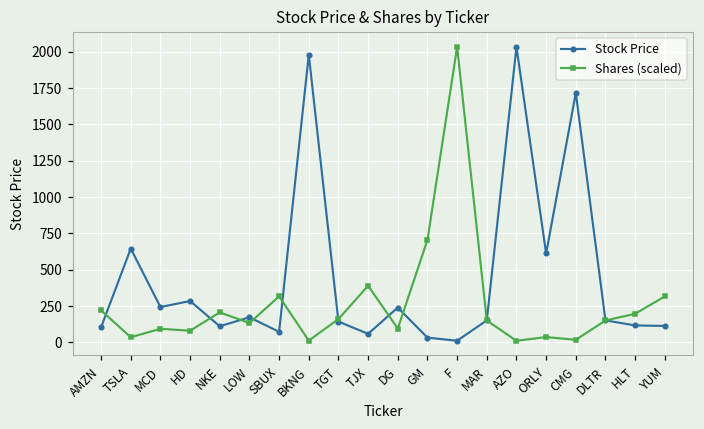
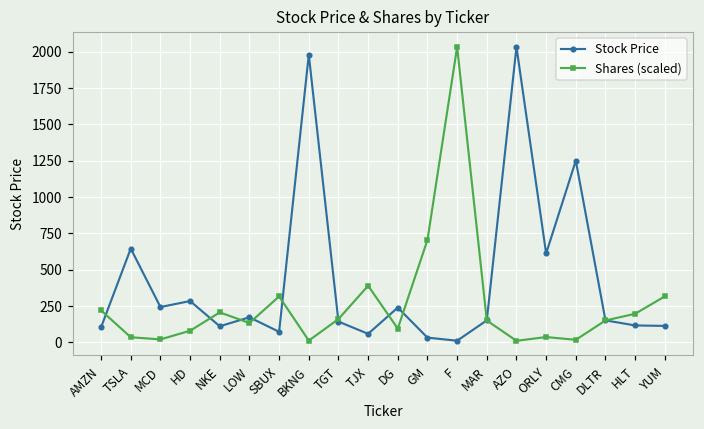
  {
    "Stock Price": {
      "AMZN": 100,
      "TSLA": 650,
      "MCD": 240,
      "HD": 280,
      "NKE": 110,
      "LOW": 170,
      "SBUX": 70,
      "BKNG": 1980,
      "TJX": 60,
      "DG": 240,
      "GM": 30,
      "F": 10,
      "AZO": 2030,
      "ORLY": 610,
-     "CMG": 1720,
+     "CMG": 1250,
      "HLT": 120,
      "YUM": 110
    },
    "Shares (scaled)": {
      "AMZN": 220,
      "TSLA": 40,
-     "MCD": 90,
+     "MCD": 20,
      "HD": 80,
      "NKE": 210,
      "LOW": 130,
      "SBUX": 320,
      "BKNG": 10,
      "TJX": 390,
      "DG": 100,
      "GM": 700,
      "F": 2030,
      "AZO": 10,
      "ORLY": 40,
      "CMG": 20,
      "HLT": 200,
      "YUM": 320
    }
  }
